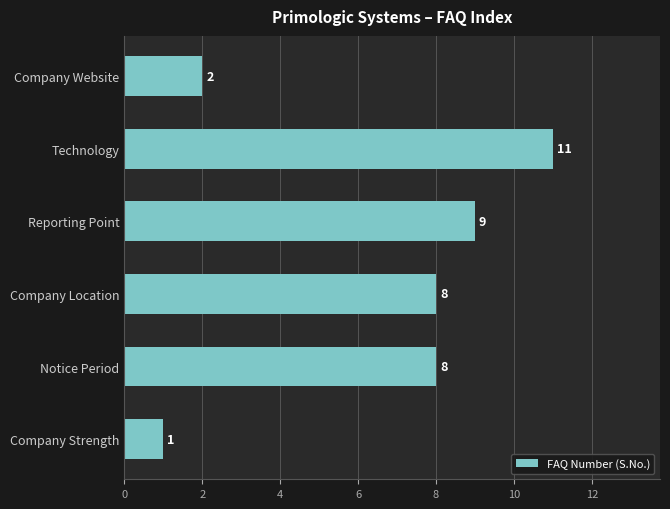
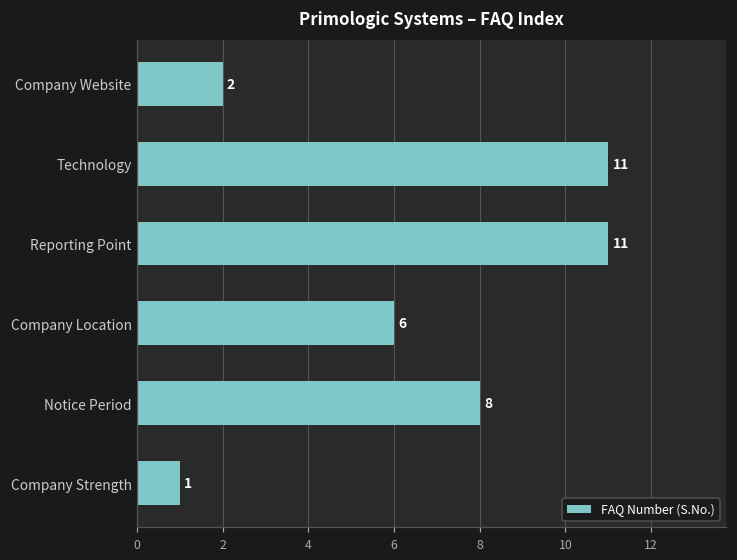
  {
    "Company Website": 2,
    "Technology": 11,
-   "Reporting Point": 9,
-   "Company Location": 8,
+   "Reporting Point": 11,
+   "Company Location": 6,
    "Notice Period": 8,
    "Company Strength": 1
  }
